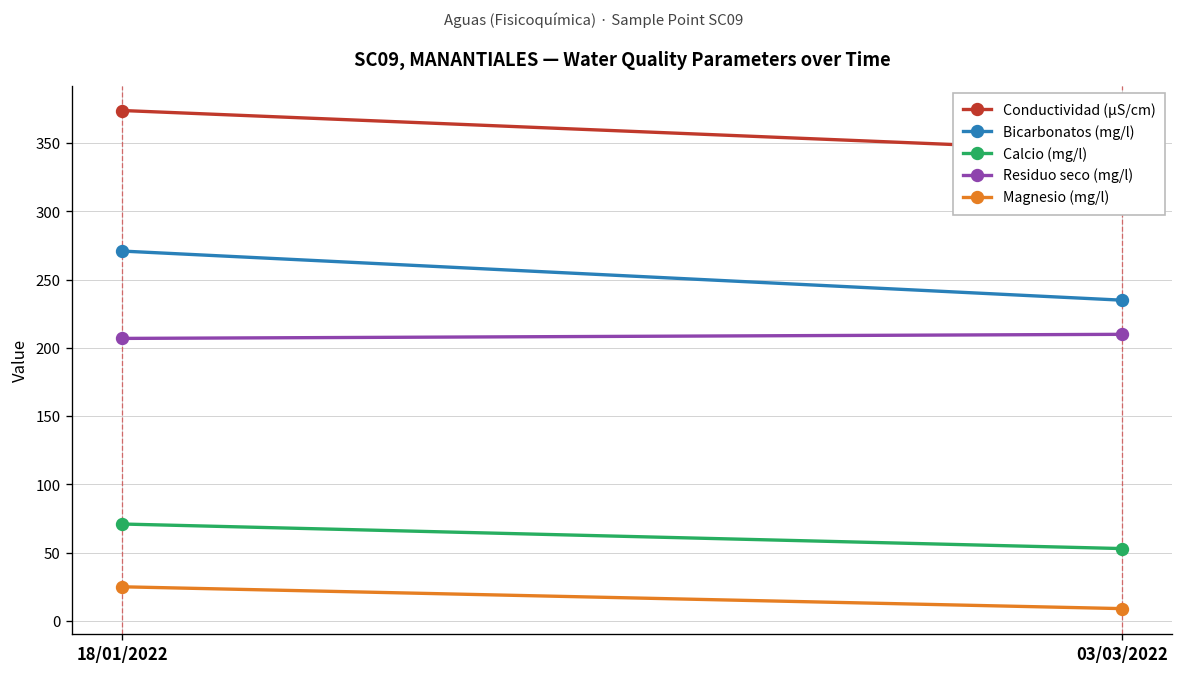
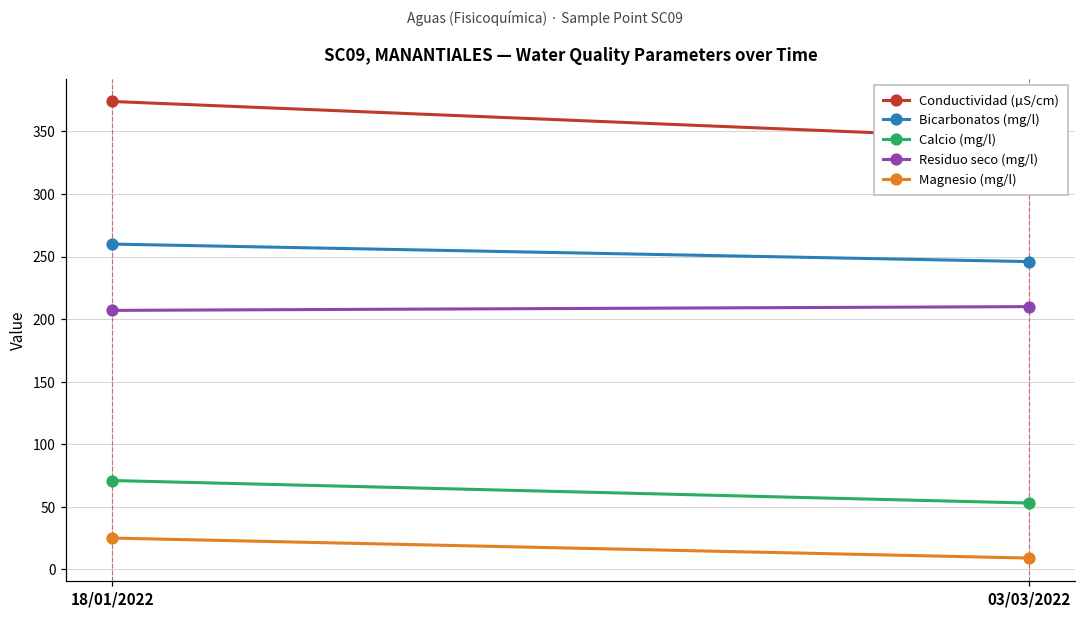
  {
    "Conductividad (µS/cm)": {
      "18/01/2022": 374
    },
    "Bicarbonatos (mg/l)": {
-     "18/01/2022": 271,
-     "03/03/2022": 235
+     "18/01/2022": 260,
+     "03/03/2022": 246
    },
    "Calcio (mg/l)": {
      "18/01/2022": 71,
      "03/03/2022": 53
    },
    "Residuo seco (mg/l)": {
      "18/01/2022": 207,
      "03/03/2022": 210
    },
    "Magnesio (mg/l)": {
      "18/01/2022": 25,
      "03/03/2022": 9
    }
  }
